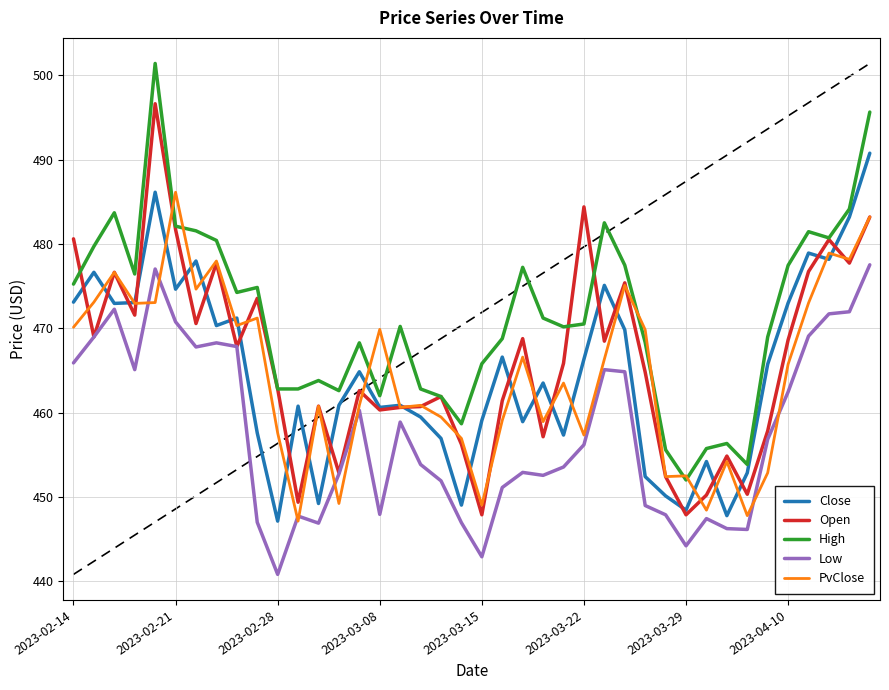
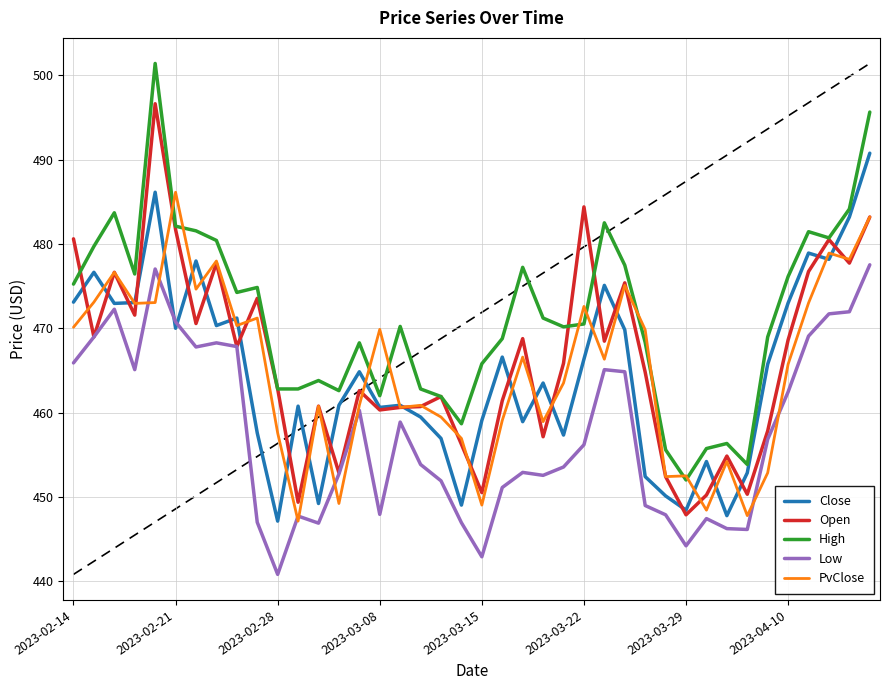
  {
    "Close": {
      "2023-02-14": 473,
-     "2023-02-21": 475,
+     "2023-02-21": 470,
      "2023-02-28": 447,
      "2023-03-15": 459,
      "2023-03-22": 466,
      "2023-03-29": 448,
      "2023-04-10": 473
    },
    "Open": {
      "2023-02-14": 481,
      "2023-02-21": 482,
-     "2023-03-15": 448,
+     "2023-03-15": 451,
      "2023-03-22": 484,
      "2023-03-29": 448,
      "2023-04-10": 469
    },
    "High": {
      "2023-02-14": 475,
      "2023-02-21": 482,
      "2023-03-08": 462,
      "2023-03-15": 466,
      "2023-03-22": 471,
      "2023-03-29": 452,
-     "2023-04-10": 477
+     "2023-04-10": 476
    },
    "Low": {
      "2023-02-14": 466,
      "2023-02-21": 471,
      "2023-02-28": 441,
      "2023-03-08": 448,
      "2023-03-15": 443,
      "2023-03-22": 456,
      "2023-03-29": 444,
      "2023-04-10": 462
    },
    "PvClose": {
      "2023-02-14": 470,
      "2023-02-21": 486,
      "2023-02-28": 458,
      "2023-03-08": 470,
      "2023-03-15": 449,
-     "2023-03-22": 457,
+     "2023-03-22": 473,
      "2023-03-29": 453,
      "2023-04-10": 466
    }
  }
